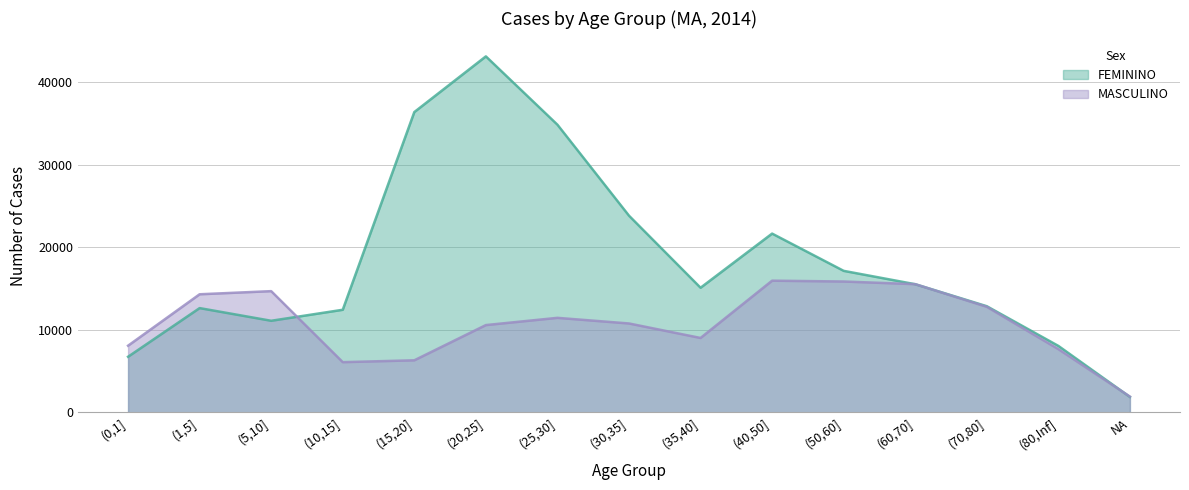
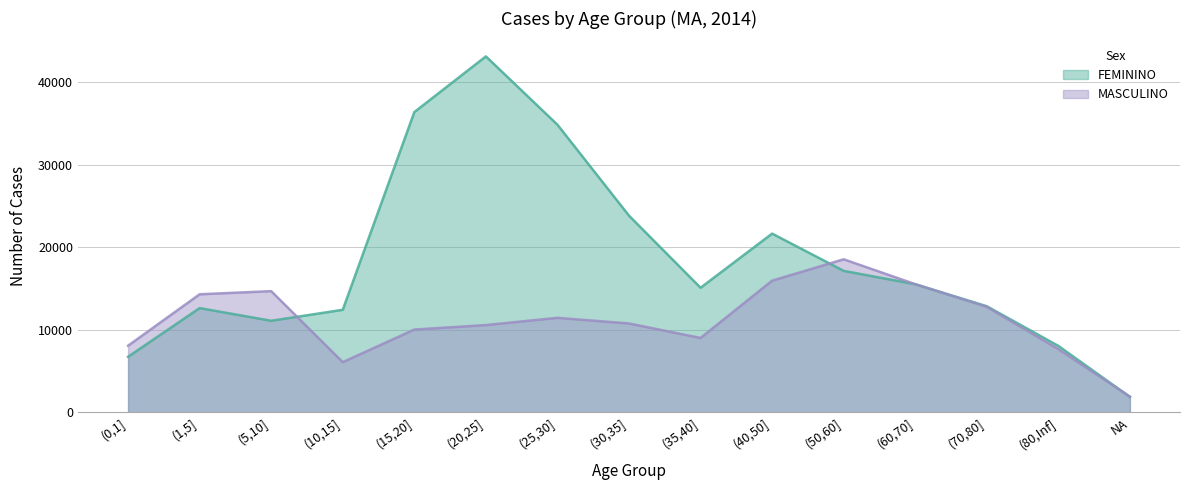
  {
    "FEMININO": {
      "(0,1]": 7000,
      "(1,5]": 13000,
      "(5,10]": 11000,
      "(10,15]": 12000,
      "(15,20]": 36000,
      "(20,25]": 43000,
      "(25,30]": 35000,
      "(30,35]": 24000,
      "(35,40]": 15000,
      "(40,50]": 22000,
      "(50,60]": 17000,
      "(80,Inf]": 8000
    },
    "MASCULINO": {
      "(0,1]": 8000,
      "(1,5]": 14000,
      "(5,10]": 15000,
      "(10,15]": 6000,
-     "(15,20]": 6000,
+     "(15,20]": 10000,
      "(20,25]": 11000,
      "(25,30]": 11000,
      "(30,35]": 11000,
      "(35,40]": 9000,
      "(40,50]": 16000,
-     "(50,60]": 16000,
+     "(50,60]": 19000,
      "(80,Inf]": 8000
    }
  }
